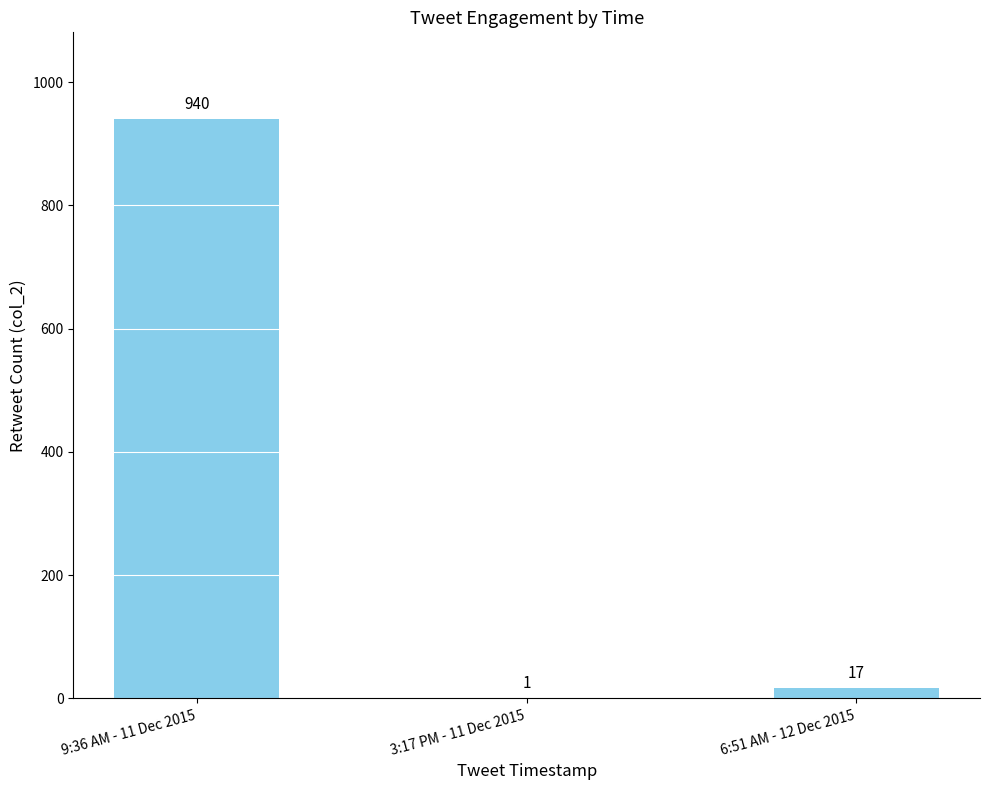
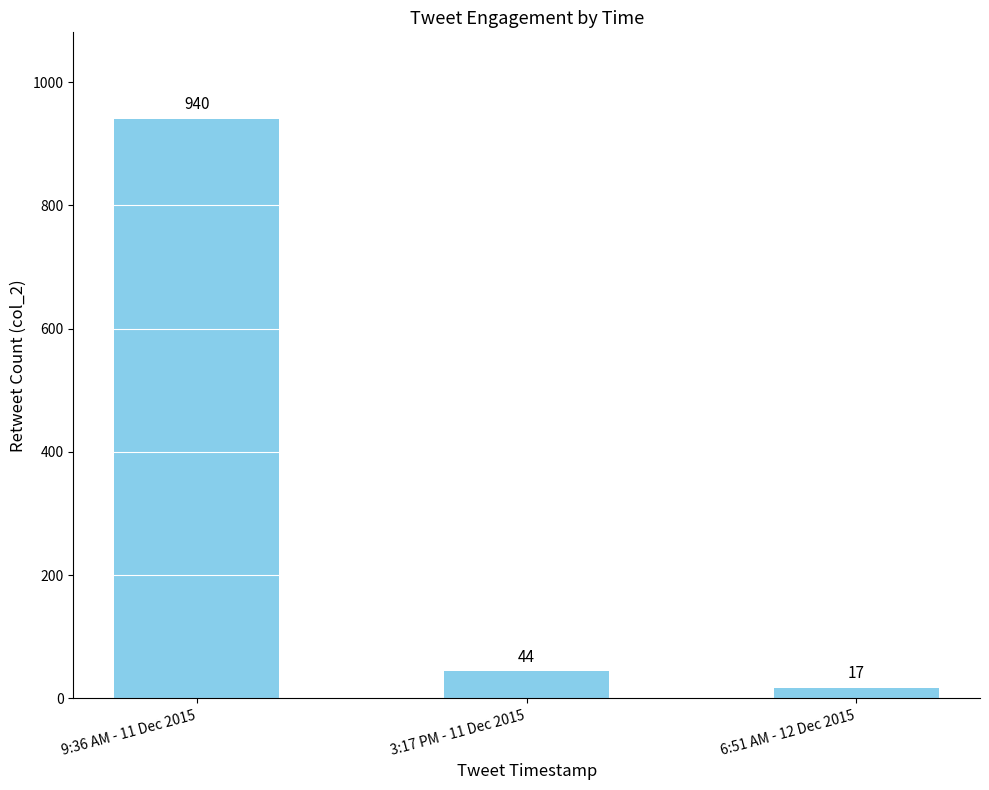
  {
    "9:36 AM - 11 Dec 2015": 940,
-   "3:17 PM - 11 Dec 2015": 1,
+   "3:17 PM - 11 Dec 2015": 44,
    "6:51 AM - 12 Dec 2015": 17
  }
